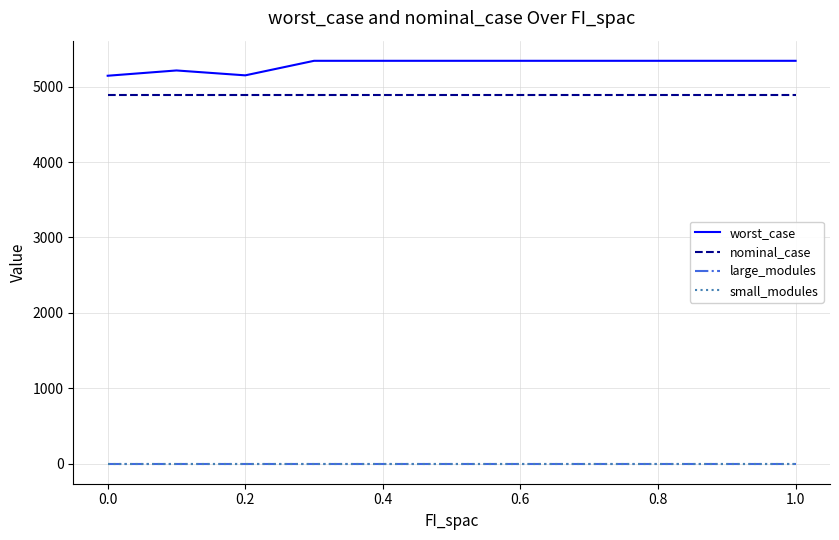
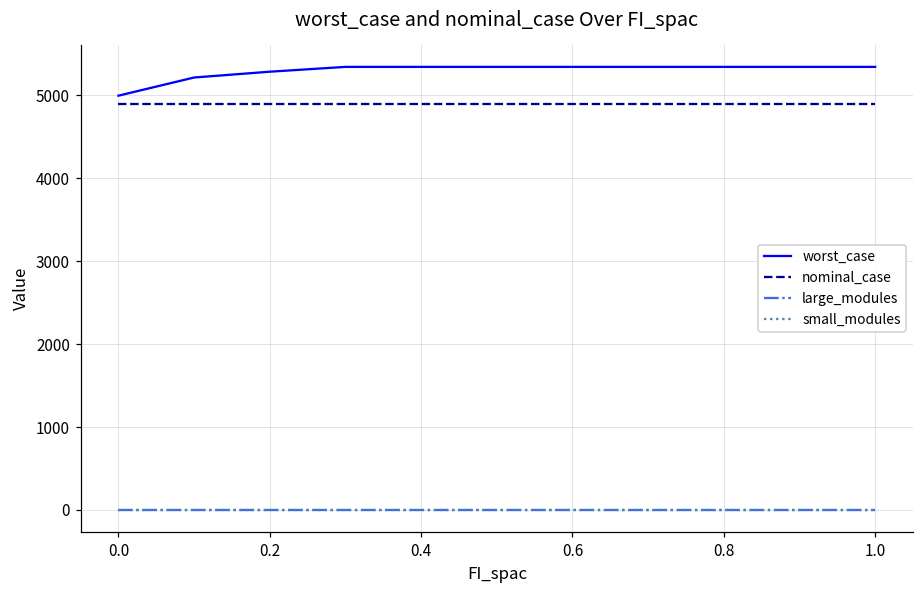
  {
    "worst_case": {
-     "0.0": 5100,
-     "0.2": 5200,
+     "0.0": 5000,
+     "0.2": 5300,
      "0.4": 5300,
      "0.6": 5300,
      "0.8": 5300,
      "1.0": 5300
    },
    "nominal_case": {
      "0.0": 4900,
      "0.2": 4900,
      "0.4": 4900,
      "0.6": 4900,
      "0.8": 4900,
      "1.0": 4900
    },
    "small_modules": {
      "0.0": 0,
      "0.2": 0,
      "0.4": 0,
      "0.6": 0,
      "0.8": 0,
      "1.0": 0
    }
  }
